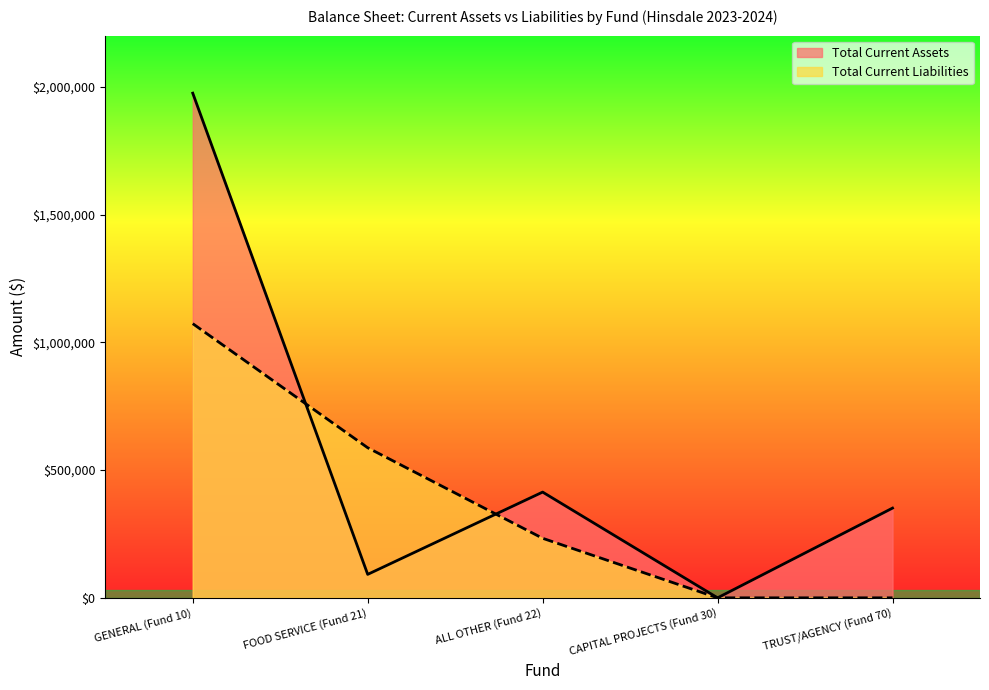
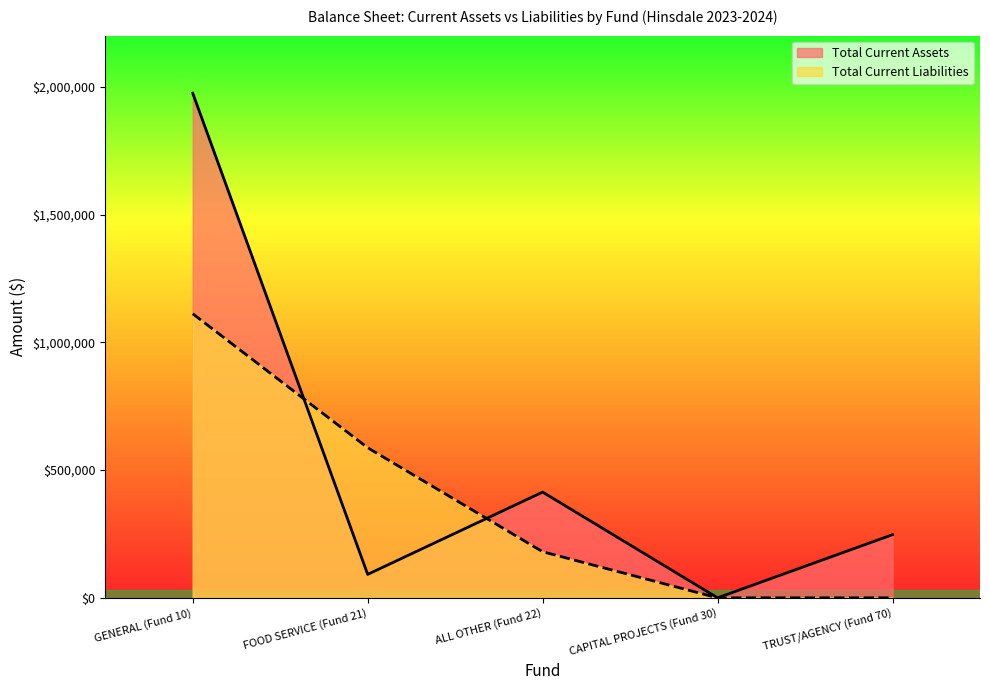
  {
    "Total Current Assets": {
      "GENERAL (Fund 10)": "$1,970,000",
      "FOOD SERVICE (Fund 21)": "$90,000",
      "ALL OTHER (Fund 22)": "$410,000",
-     "TRUST/AGENCY (Fund 70)": "$350,000"
+     "TRUST/AGENCY (Fund 70)": "$250,000"
    },
    "Total Current Liabilities": {
-     "GENERAL (Fund 10)": "$1,070,000",
+     "GENERAL (Fund 10)": "$1,110,000",
      "FOOD SERVICE (Fund 21)": "$590,000",
-     "ALL OTHER (Fund 22)": "$230,000"
+     "ALL OTHER (Fund 22)": "$180,000"
    }
  }
